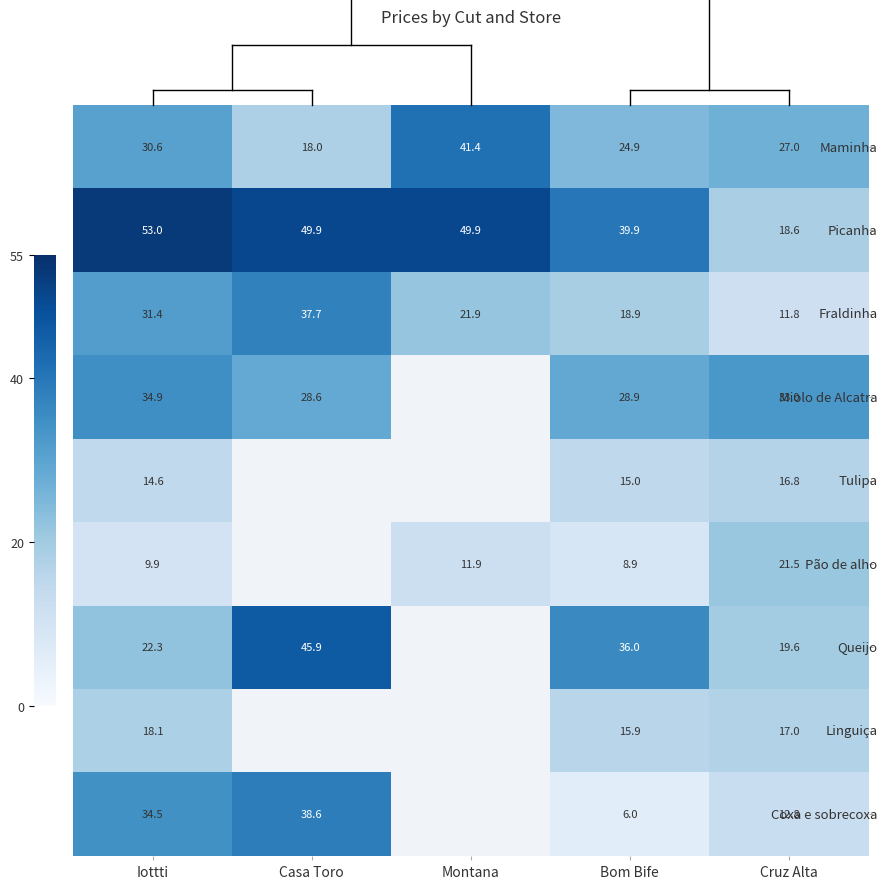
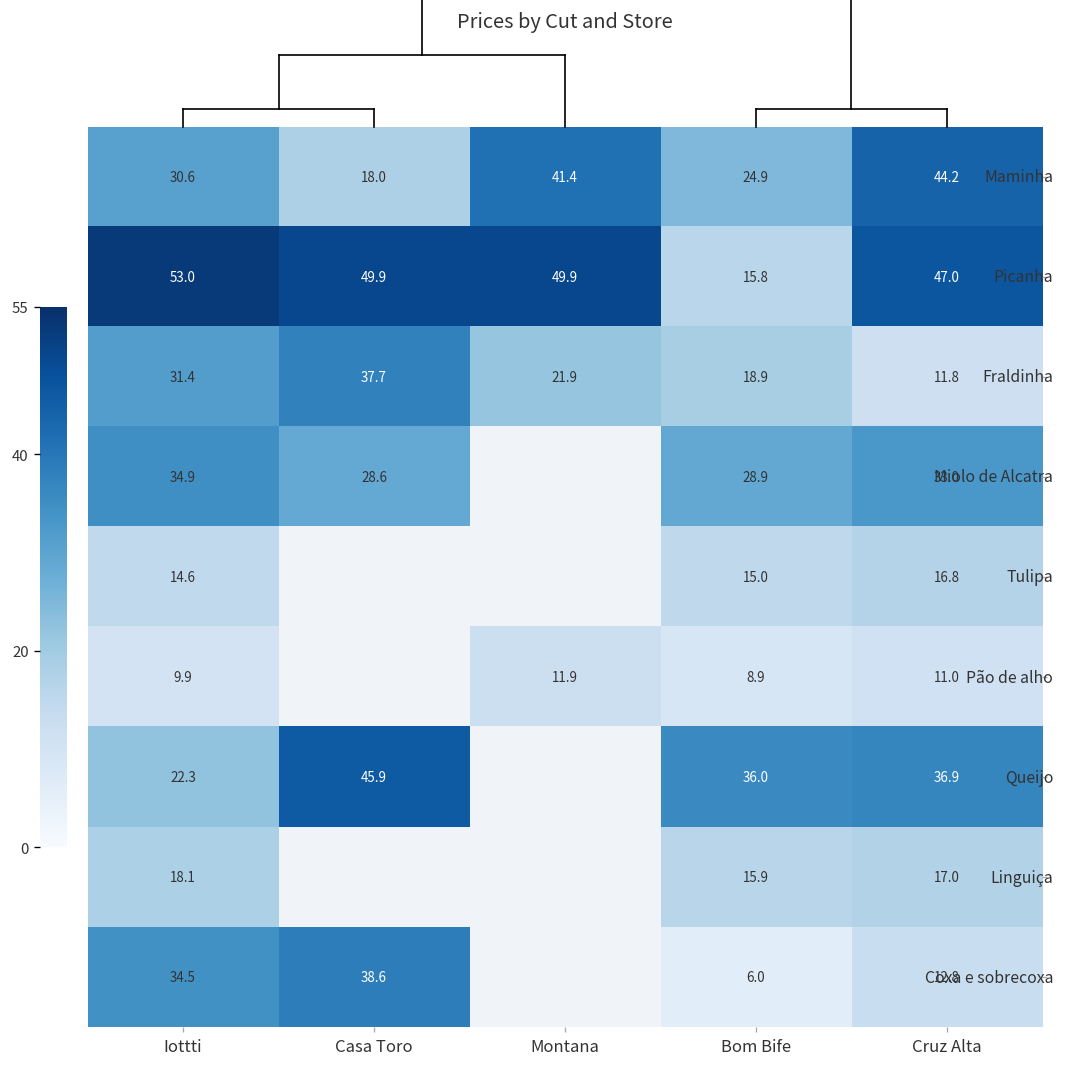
  {
    "Maminha": {
      "Iottti": 30.6,
      "Casa Toro": 18.0,
      "Montana": 41.4,
      "Bom Bife": 24.9,
-     "Cruz Alta": 27.0
+     "Cruz Alta": 44.2
    },
    "Picanha": {
      "Iottti": 53.0,
      "Casa Toro": 49.9,
      "Montana": 49.9,
-     "Bom Bife": 39.9,
-     "Cruz Alta": 18.6
+     "Bom Bife": 15.8,
+     "Cruz Alta": 47.0
    },
    "Fraldinha": {
      "Iottti": 31.4,
      "Casa Toro": 37.7,
      "Montana": 21.9,
      "Bom Bife": 18.9,
      "Cruz Alta": 11.8
    },
    "Miolo de Alcatra": {
      "Iottti": 34.9,
      "Casa Toro": 28.6,
      "Bom Bife": 28.9,
      "Cruz Alta": 33.0
    },
    "Tulipa": {
      "Iottti": 14.6,
      "Bom Bife": 15.0,
      "Cruz Alta": 16.8
    },
    "Pão de alho": {
      "Iottti": 9.9,
      "Montana": 11.9,
      "Bom Bife": 8.9,
-     "Cruz Alta": 21.5
+     "Cruz Alta": 11.0
    },
    "Queijo": {
      "Iottti": 22.3,
      "Casa Toro": 45.9,
      "Bom Bife": 36.0,
-     "Cruz Alta": 19.6
+     "Cruz Alta": 36.9
    },
    "Linguiça": {
      "Iottti": 18.1,
      "Bom Bife": 15.9,
      "Cruz Alta": 17.0
    },
    "Coxa e sobrecoxa": {
      "Iottti": 34.5,
      "Casa Toro": 38.6,
      "Bom Bife": 6.0,
      "Cruz Alta": 12.8
    }
  }
